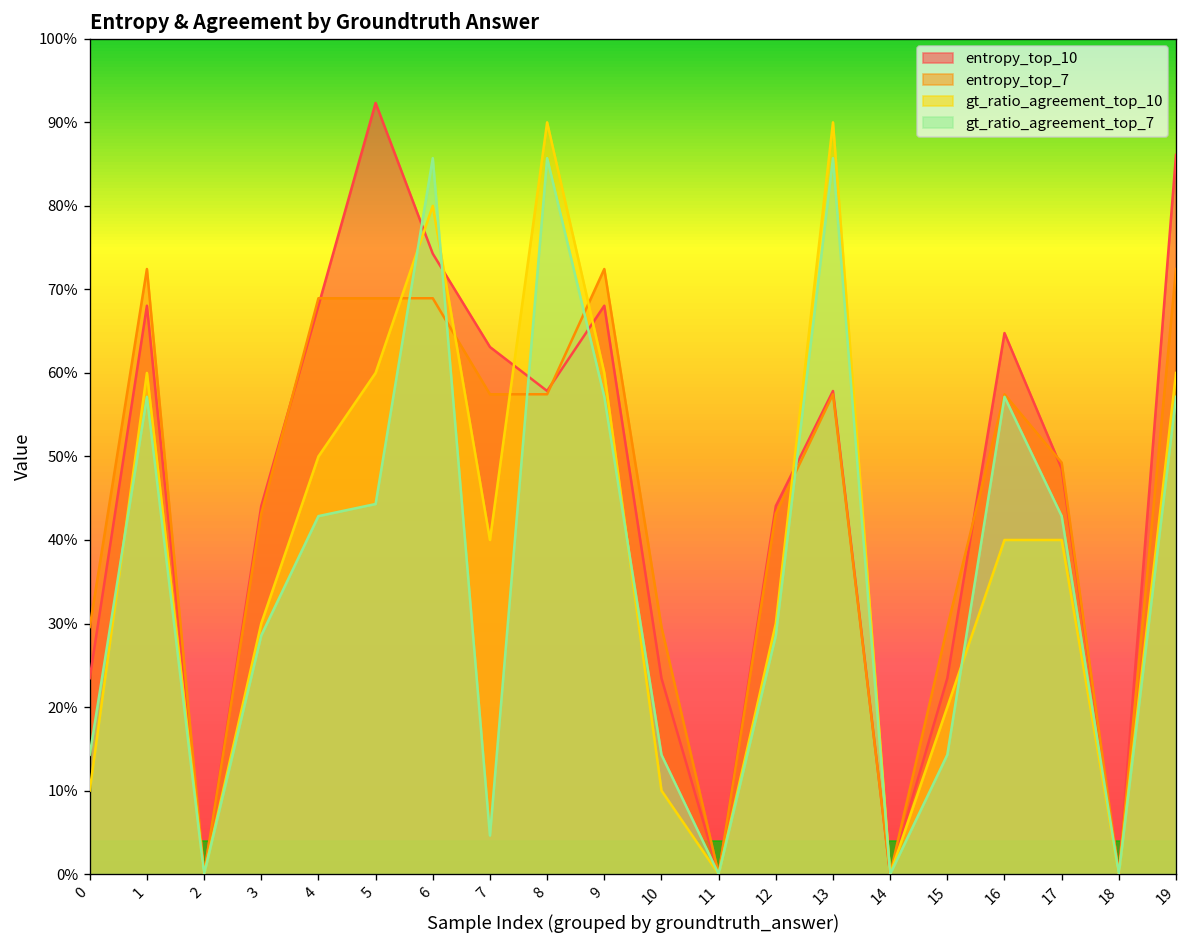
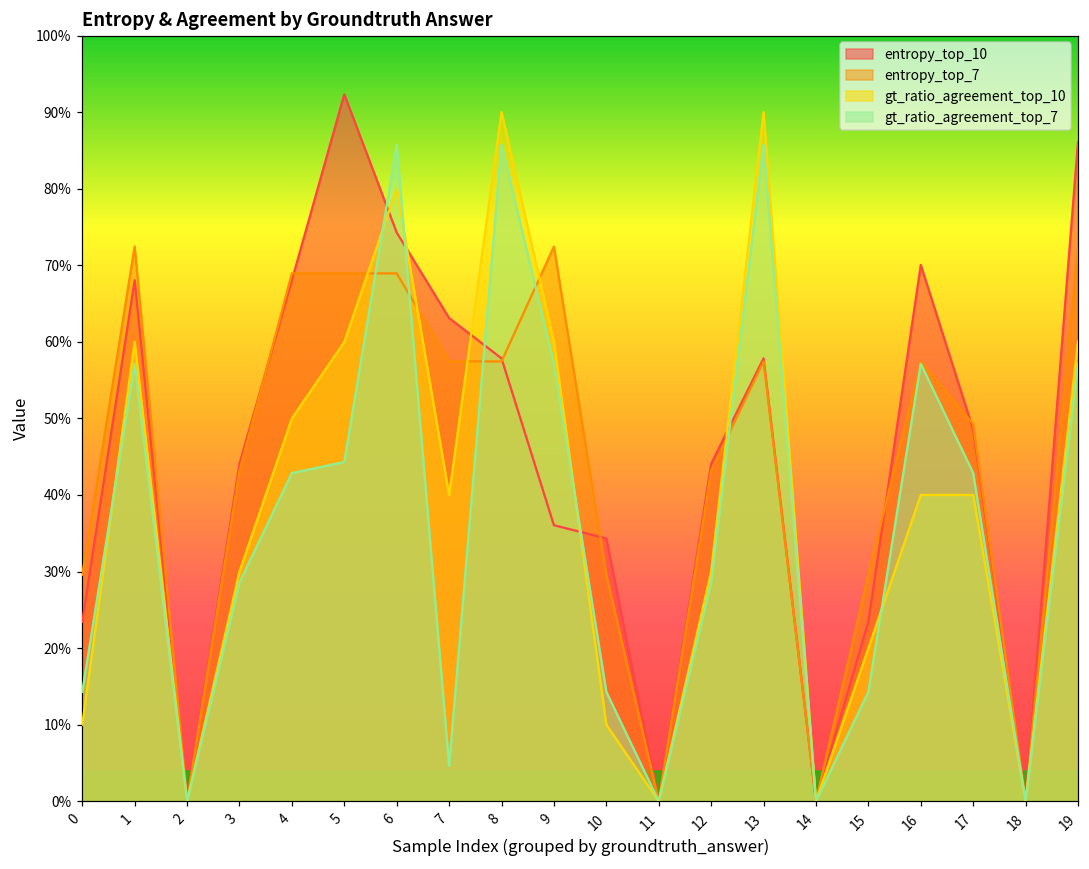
  {
    "entropy_top_10": {
      "0": "23%",
      "1": "68%",
      "3": "44%",
      "4": "68%",
      "5": "92%",
      "6": "74%",
      "7": "63%",
      "8": "58%",
-     "9": "68%",
-     "10": "23%",
+     "9": "36%",
+     "10": "34%",
      "12": "44%",
      "13": "58%",
      "15": "23%",
-     "16": "65%",
+     "16": "70%",
      "17": "49%",
      "19": "86%"
    },
    "gt_ratio_agreement_top_7": {
      "0": "14%",
      "1": "57%",
      "3": "29%",
      "4": "43%",
      "5": "44%",
      "6": "86%",
      "7": "5%",
      "8": "86%",
      "9": "57%",
      "10": "14%",
      "12": "29%",
      "13": "86%",
      "15": "14%",
      "17": "43%",
      "19": "57%"
    }
  }
